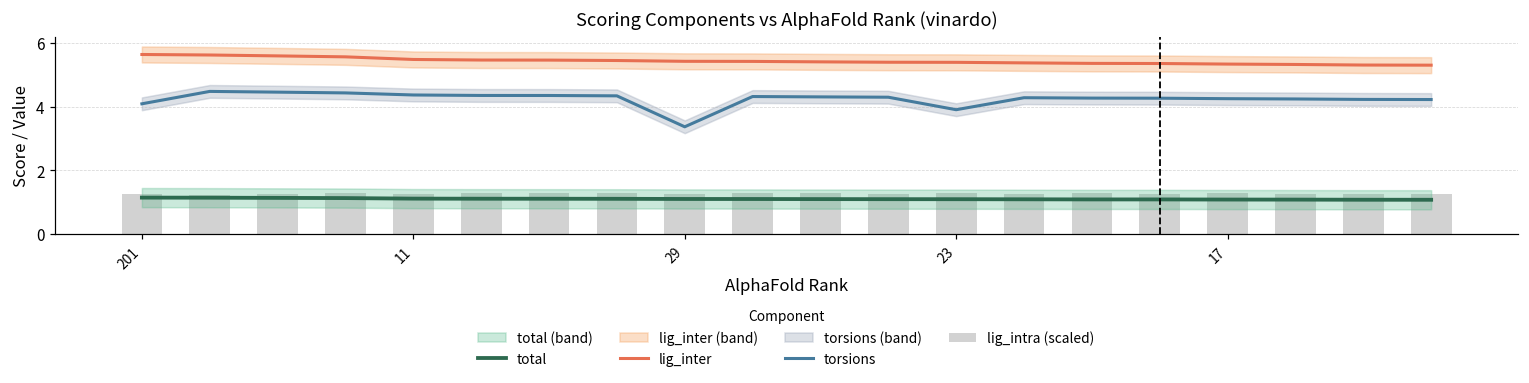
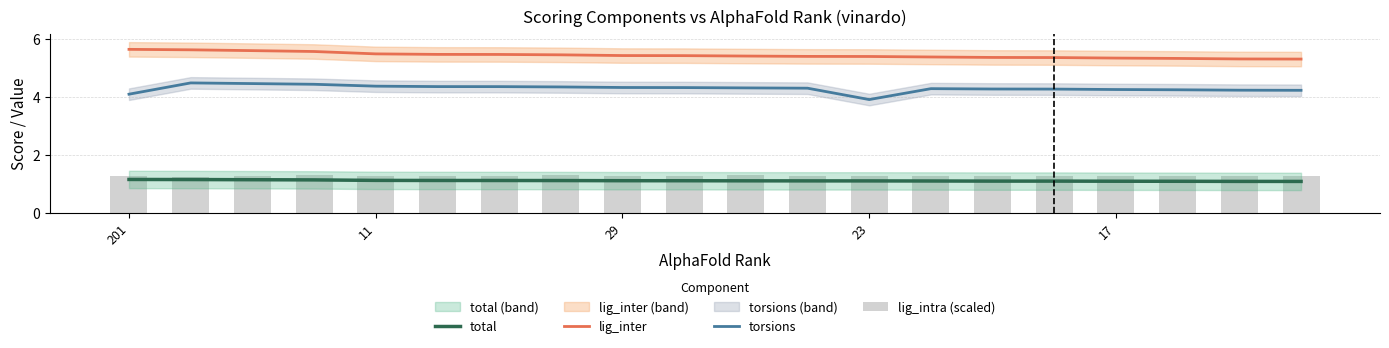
  {
    "total": {
      "201": 1.1,
      "29": 1.1,
      "23": 1.1
    },
    "torsions": {
      "201": 4.1,
-     "29": 3.4,
+     "29": 4.3,
      "23": 3.9
    }
  }
